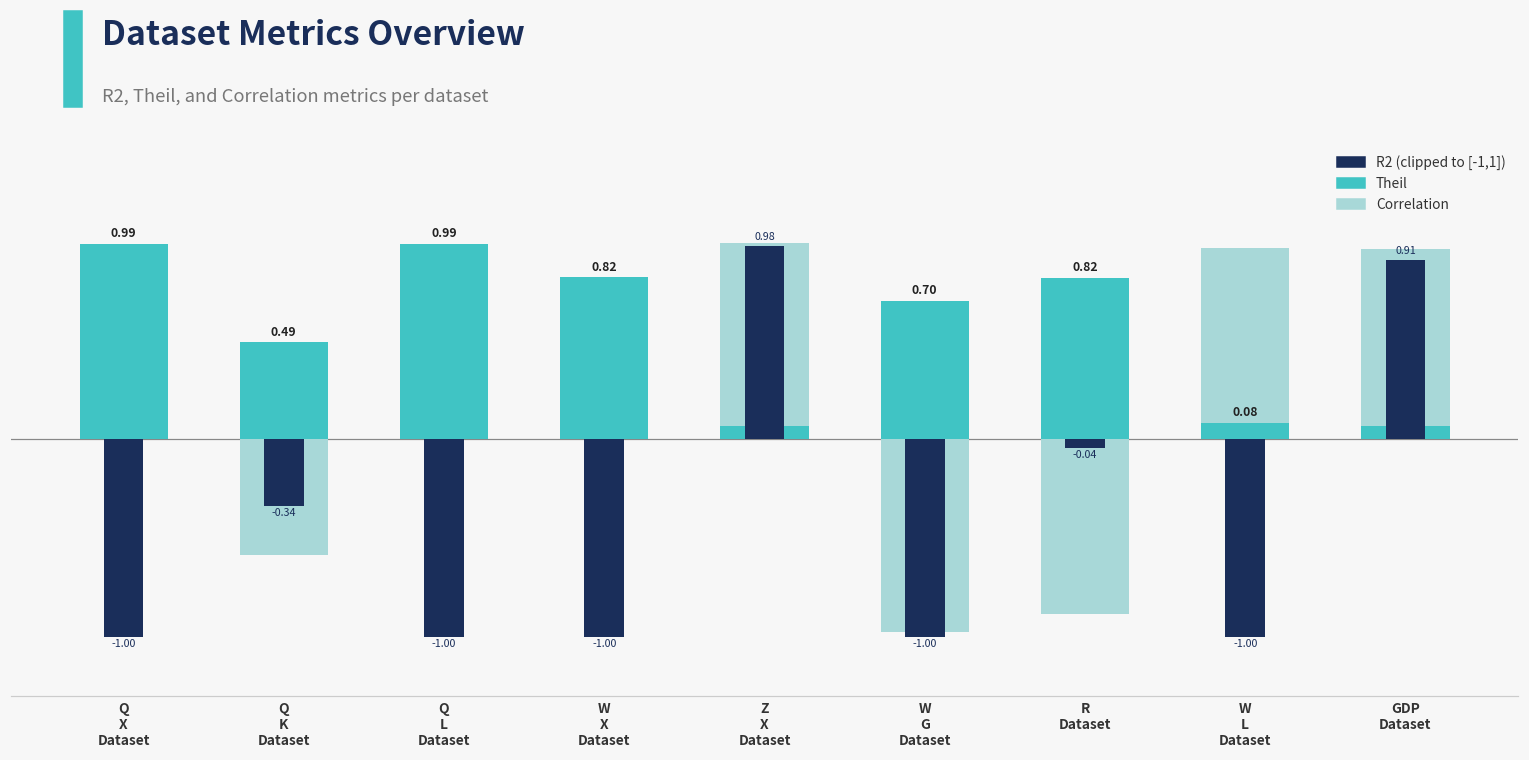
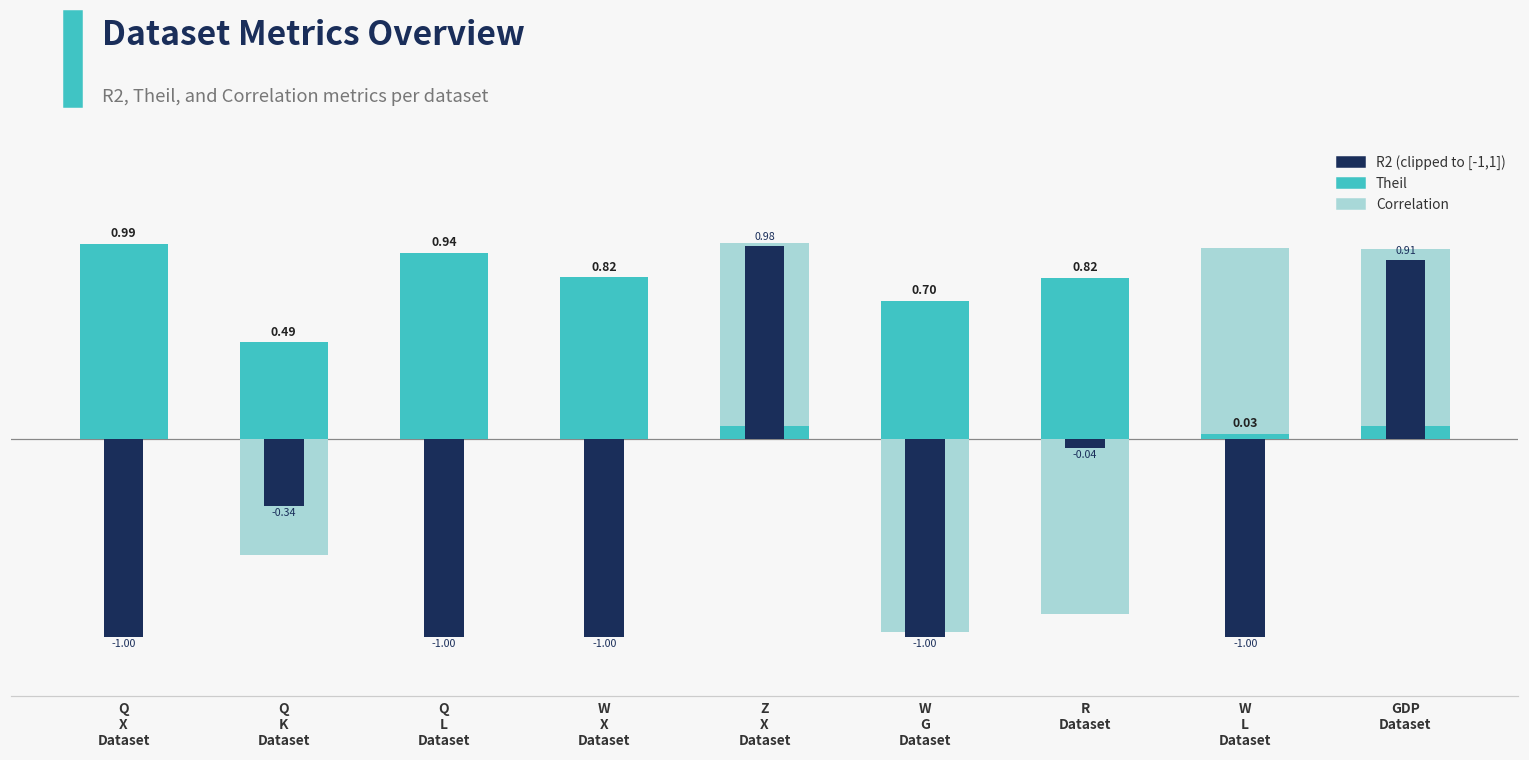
  {
    "Theil": {
      "Q X Dataset": 0.99,
      "Q K Dataset": 0.49,
-     "Q L Dataset": 0.99,
+     "Q L Dataset": 0.94,
      "W X Dataset": 0.82,
      "W G Dataset": 0.70,
      "R Dataset": 0.82,
-     "W L Dataset": 0.08
+     "W L Dataset": 0.03
    },
    "R2 (clipped to [-1,1])": {
      "Q X Dataset": -1.00,
      "Q L Dataset": -1.00,
      "W X Dataset": -1.00,
      "W G Dataset": -1.00,
      "W L Dataset": -1.00
    }
  }
